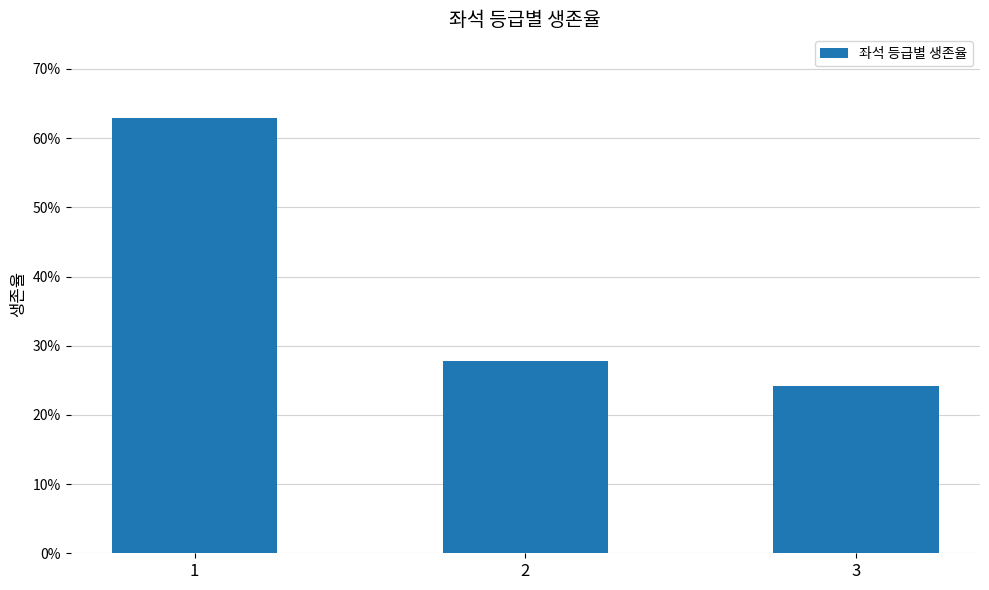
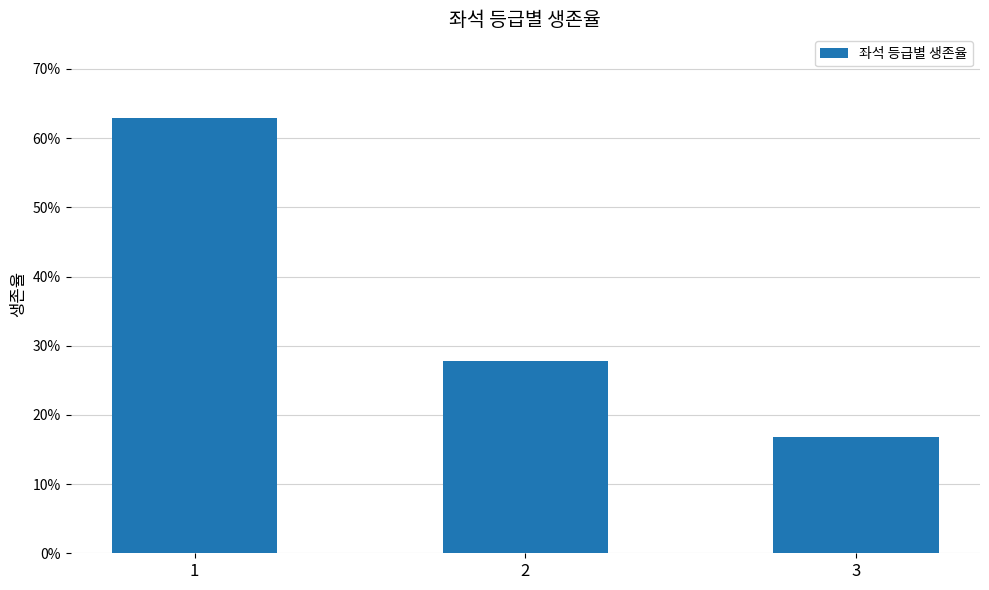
  {
    "1": "63%",
    "2": "28%",
-   "3": "24%"
+   "3": "17%"
  }
